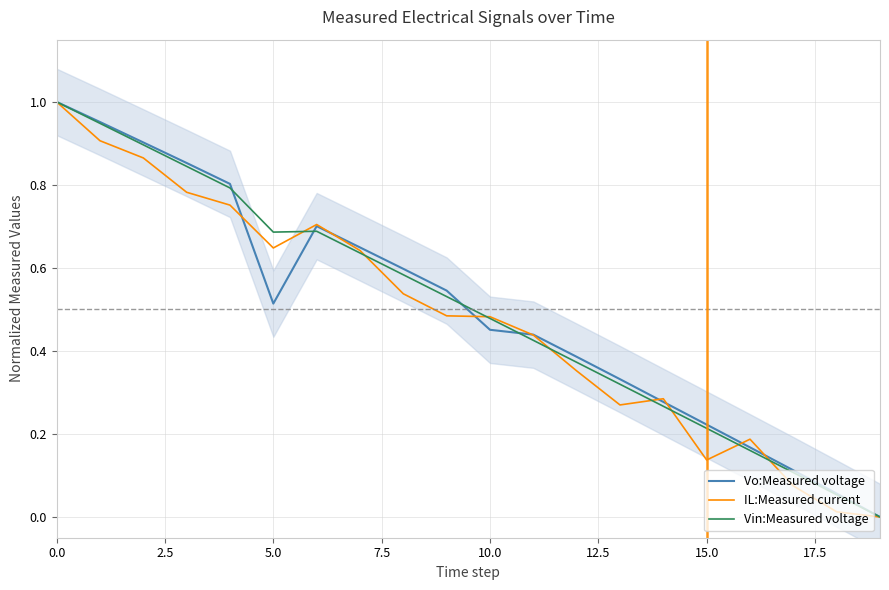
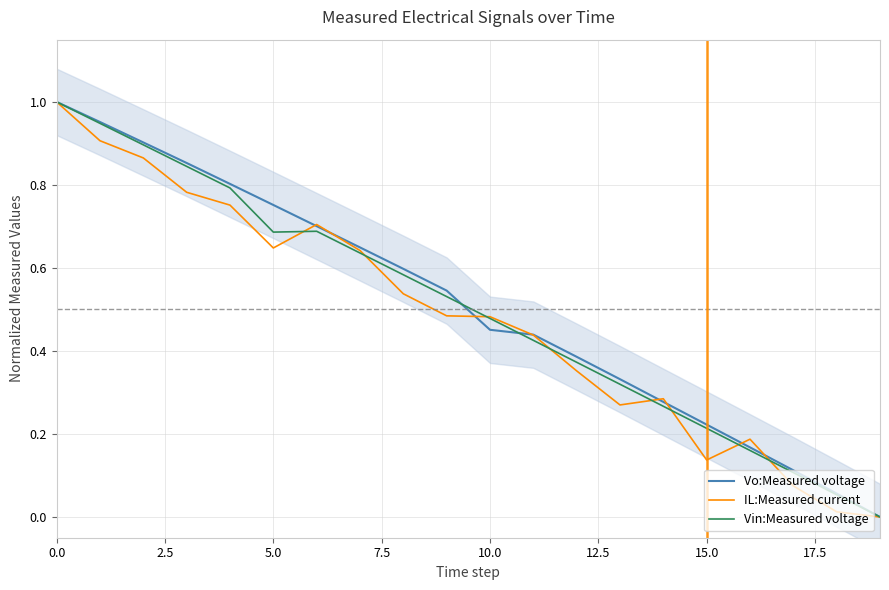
  {
    "Vo:Measured voltage": {
-     "5.0": 0.51,
+     "5.0": 0.75,
      "10.0": 0.45,
      "15.0": 0.22
    },
    "IL:Measured current": {
      "5.0": 0.65,
      "15.0": 0.14
    },
    "Vin:Measured voltage": {
      "5.0": 0.69,
      "15.0": 0.21
    }
  }
